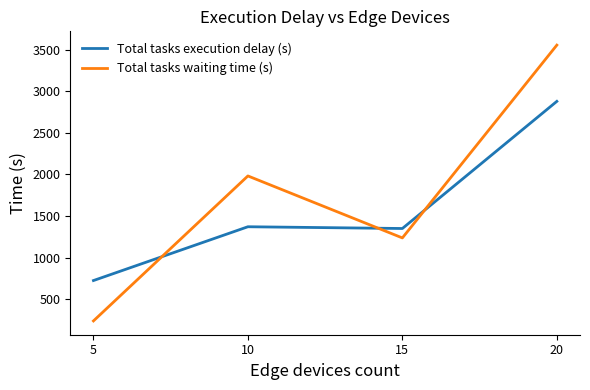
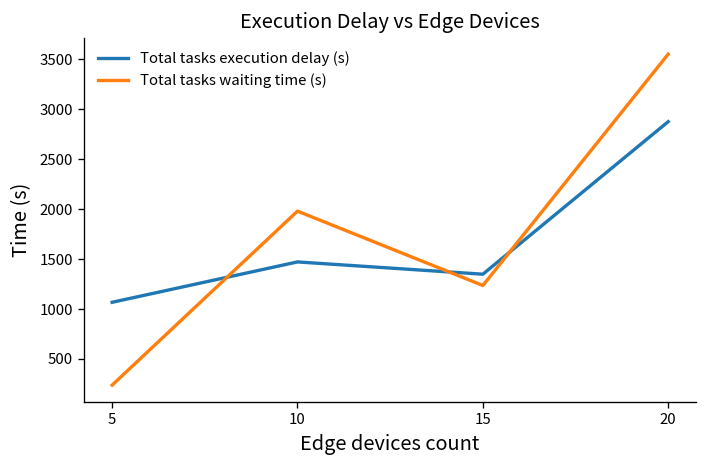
  {
    "Total tasks execution delay (s)": {
-     "5": 700,
-     "10": 1400,
+     "5": 1100,
+     "10": 1500,
      "15": 1300,
      "20": 2900
    },
    "Total tasks waiting time (s)": {
      "5": 200,
      "10": 2000,
      "15": 1200,
      "20": 3600
    }
  }
